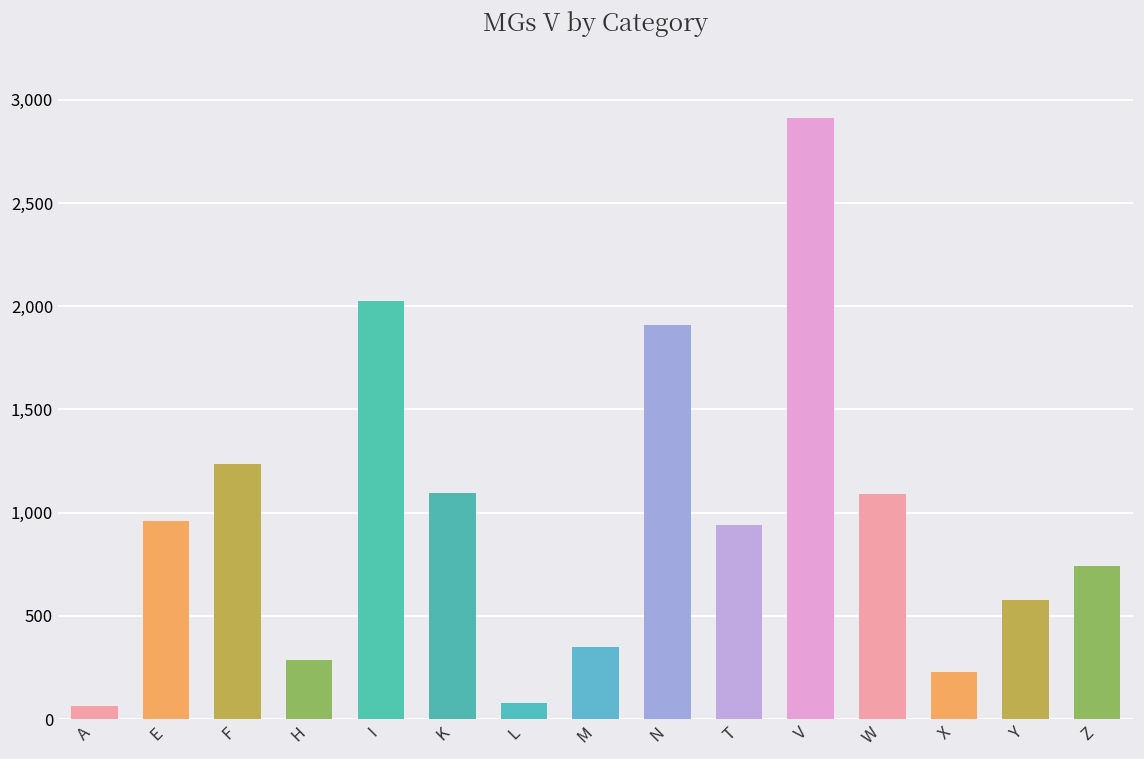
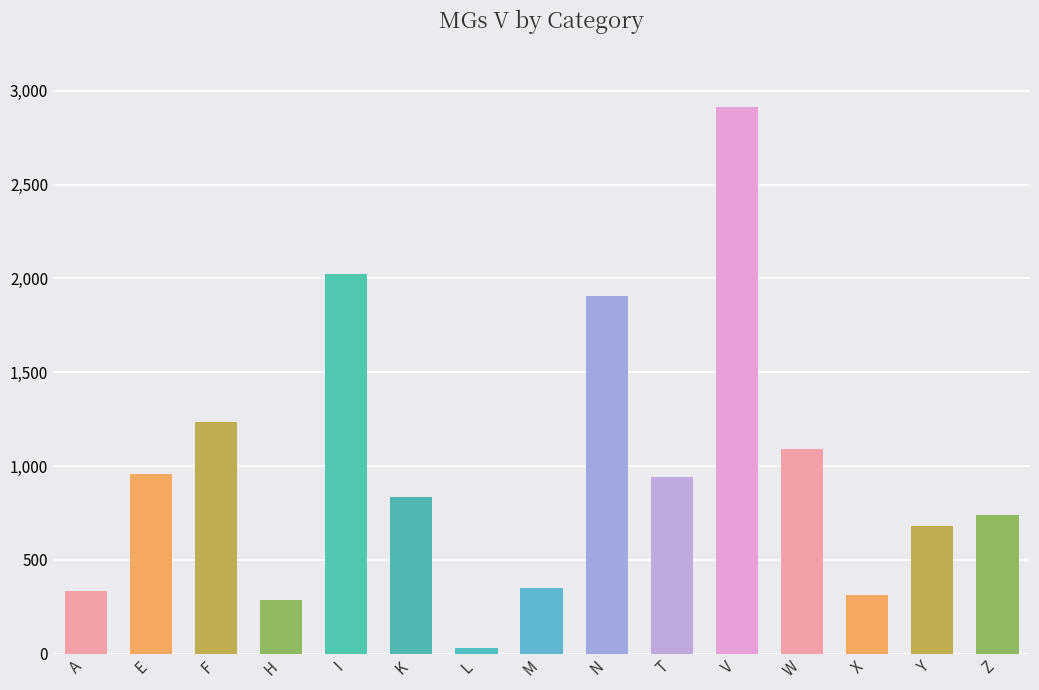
  {
-   "A": "60",
+   "A": "330",
    "E": "960",
    "F": "1,240",
    "H": "290",
    "I": "2,030",
-   "K": "1,090",
-   "L": "80",
+   "K": "830",
+   "L": "30",
    "M": "350",
    "N": "1,910",
    "T": "940",
    "V": "2,910",
    "W": "1,090",
-   "X": "230",
-   "Y": "580",
+   "X": "310",
+   "Y": "680",
    "Z": "740"
  }
